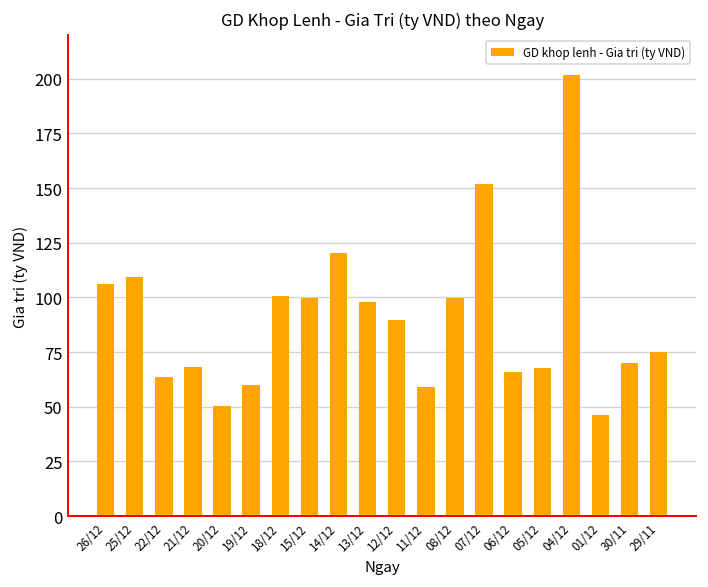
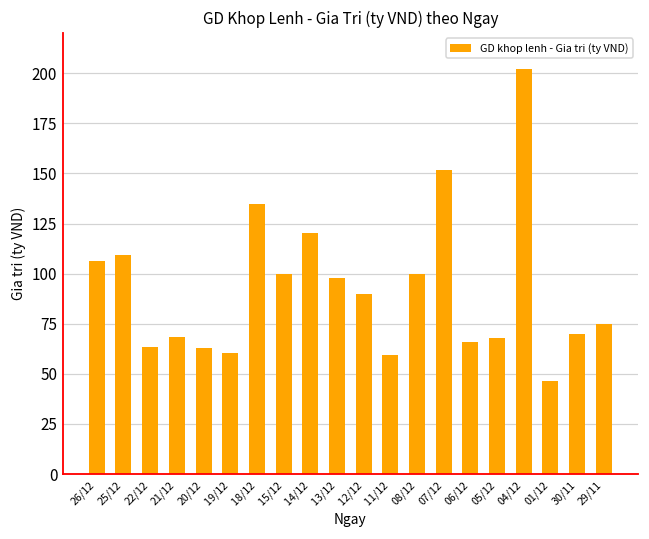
  {
    "26/12": 106,
    "25/12": 109,
    "22/12": 63,
    "21/12": 68,
-   "20/12": 51,
+   "20/12": 63,
    "19/12": 60,
-   "18/12": 101,
+   "18/12": 135,
    "15/12": 100,
    "14/12": 120,
    "13/12": 98,
    "12/12": 90,
    "11/12": 59,
    "08/12": 100,
    "07/12": 152,
    "06/12": 66,
    "05/12": 68,
    "04/12": 202,
    "01/12": 46,
    "30/11": 70,
    "29/11": 75
  }
